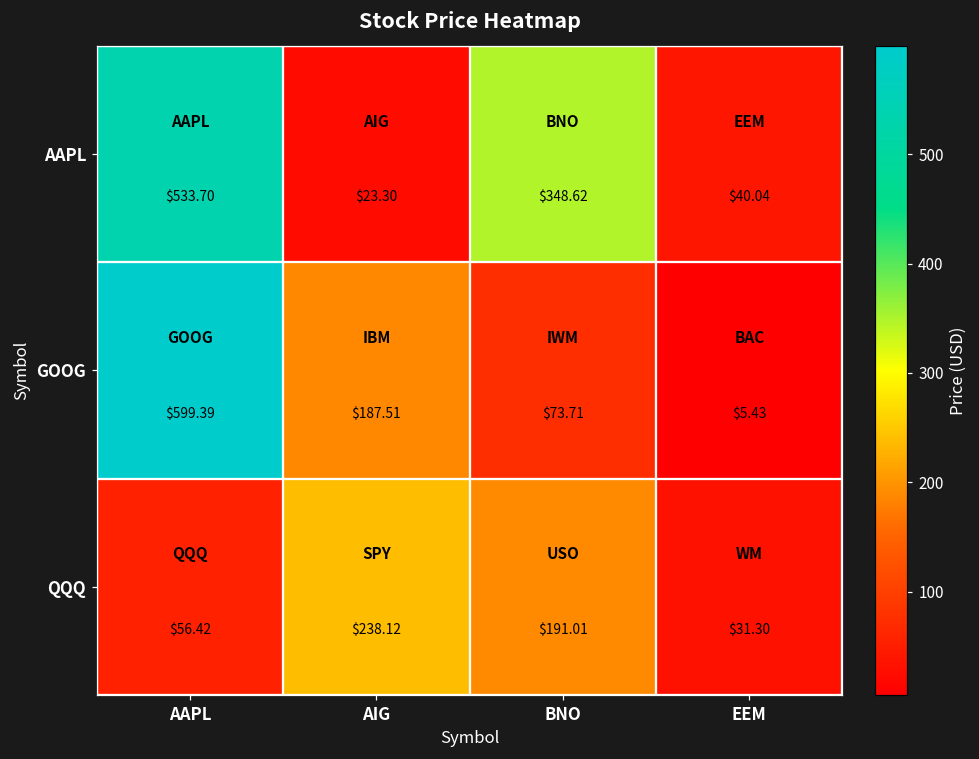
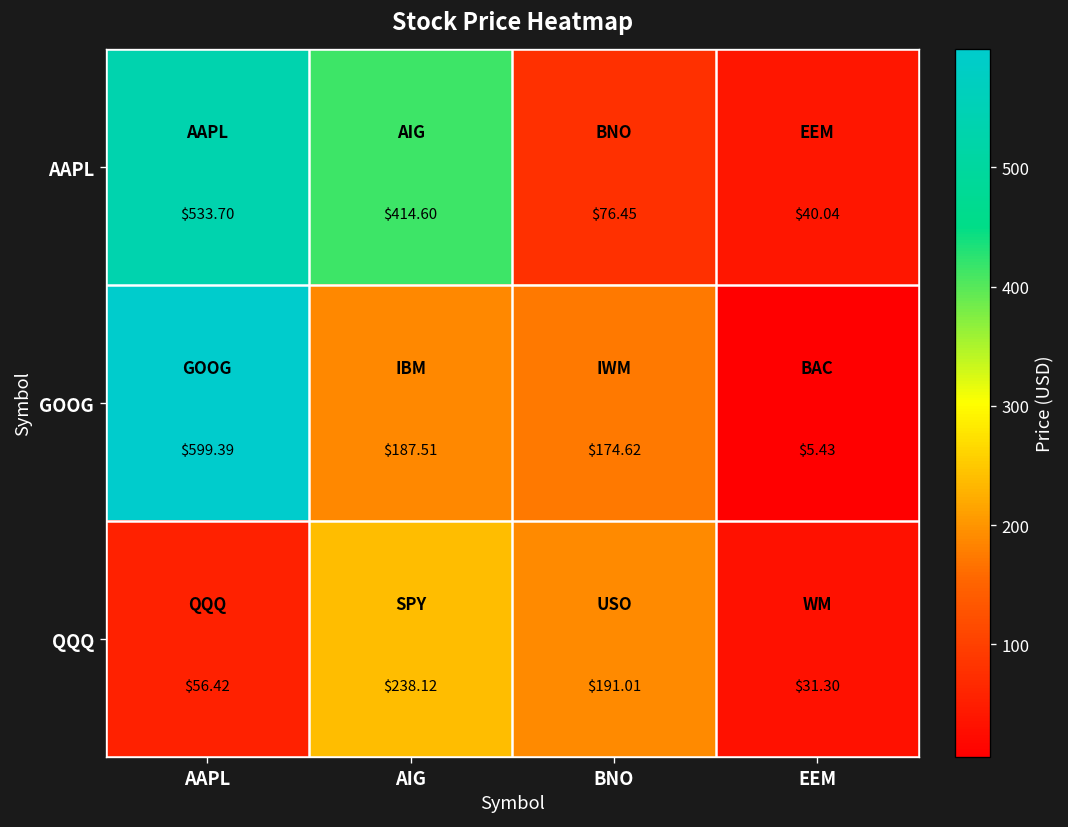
  {
    "AAPL": {
-     "AIG": "$23.30",
-     "BNO": "$348.62"
+     "AIG": "$414.60",
+     "BNO": "$76.45"
    },
    "GOOG": {
-     "BNO": "$73.71"
+     "BNO": "$174.62"
    }
  }
